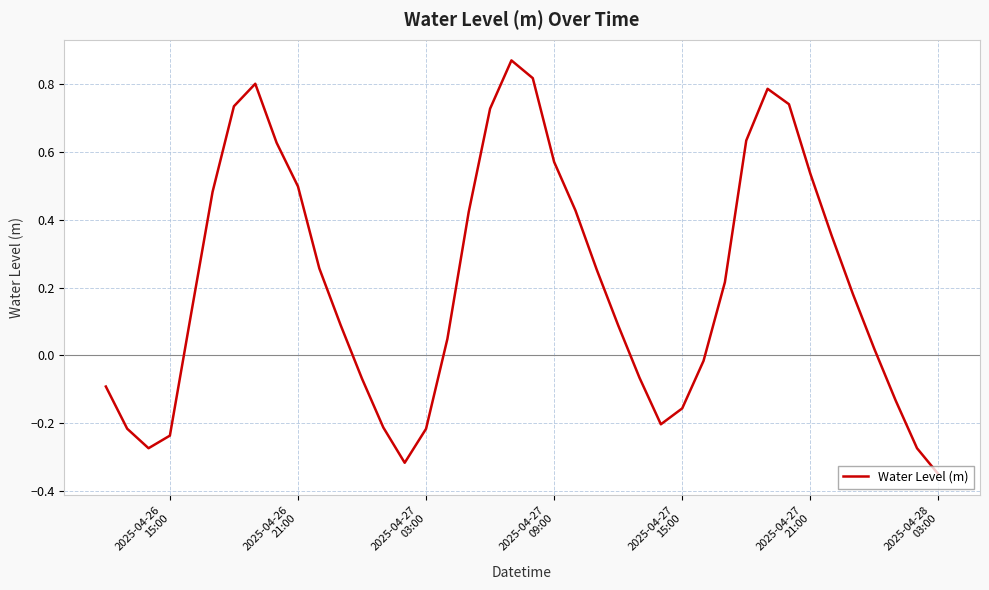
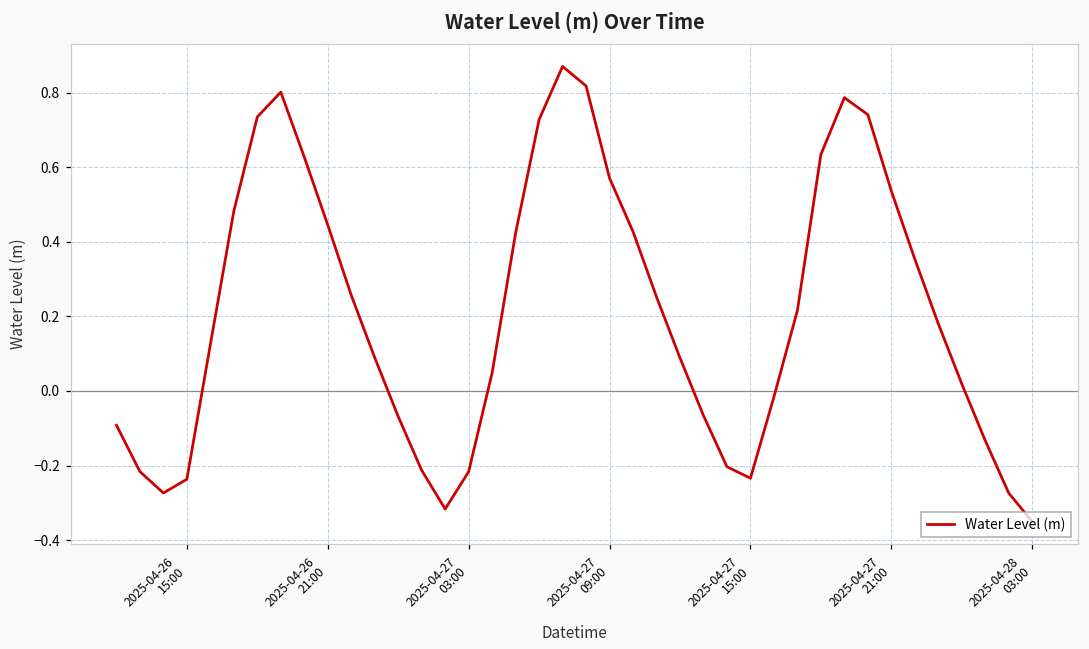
  {
    "2025-04-26 15:00": -0.24,
-   "2025-04-26 21:00": 0.50,
+   "2025-04-26 21:00": 0.45,
    "2025-04-27 03:00": -0.22,
    "2025-04-27 09:00": 0.57,
-   "2025-04-27 15:00": -0.16,
+   "2025-04-27 15:00": -0.23,
    "2025-04-27 21:00": 0.54
  }
